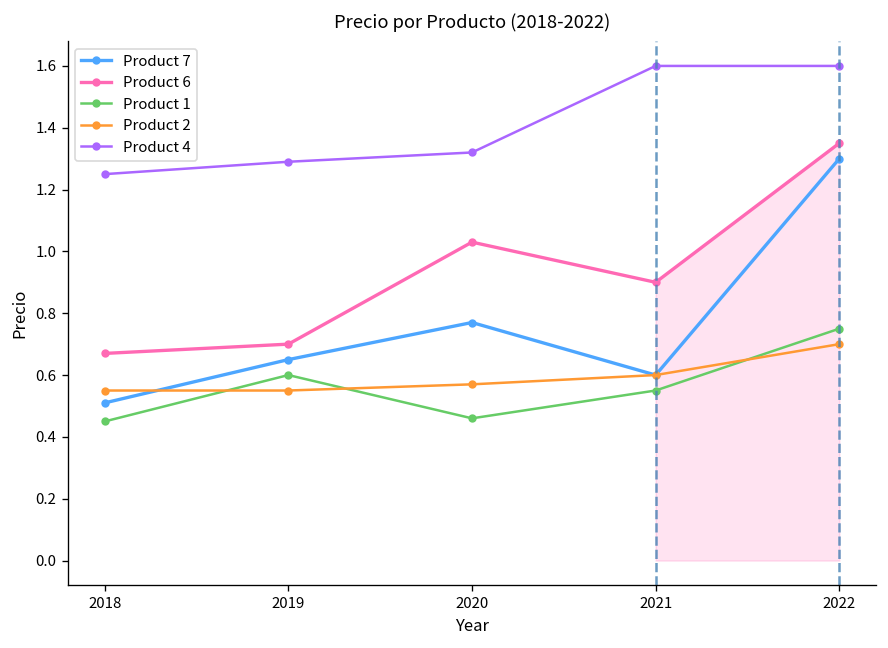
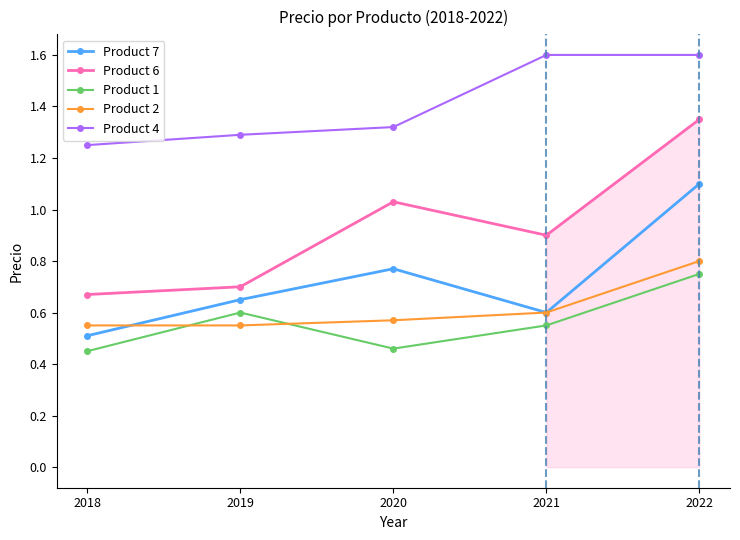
  {
    "Product 7": {
      "2018": 0.51,
      "2019": 0.65,
      "2020": 0.77,
-     "2022": 1.3
+     "2022": 1.1
    },
    "Product 1": {
      "2018": 0.45,
      "2019": 0.6,
      "2020": 0.46,
      "2021": 0.55,
      "2022": 0.75
    },
    "Product 2": {
      "2018": 0.55,
      "2019": 0.55,
      "2020": 0.57,
-     "2022": 0.7
+     "2022": 0.8
    },
    "Product 4": {
      "2018": 1.25,
      "2019": 1.29,
      "2020": 1.32,
      "2021": 1.6,
      "2022": 1.6
    }
  }
